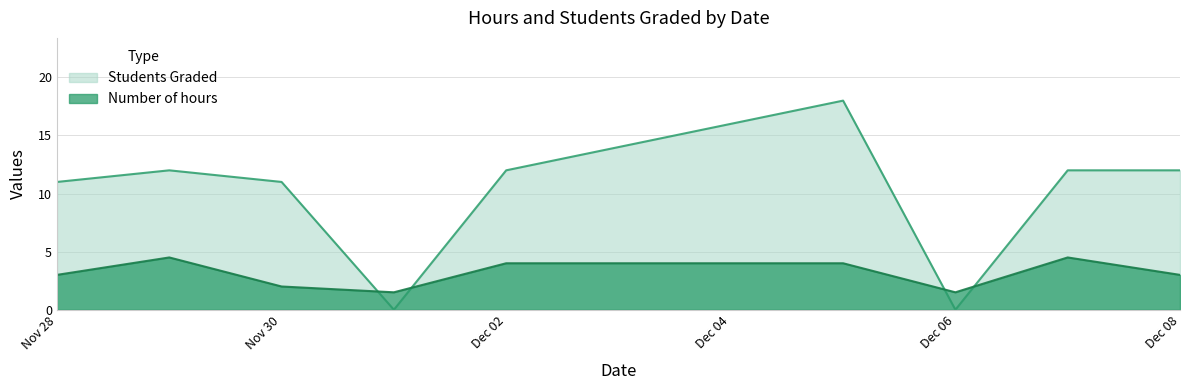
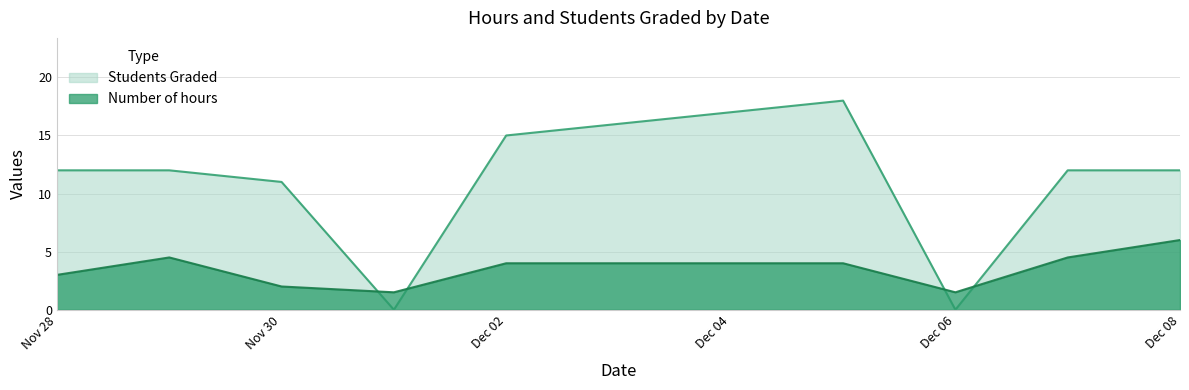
  {
    "Students Graded": {
-     "Nov 28": 11,
+     "Nov 28": 12,
      "Nov 30": 11,
-     "Dec 02": 12,
+     "Dec 02": 15,
      "Dec 06": 0,
      "Dec 08": 12
    },
    "Number of hours": {
      "Nov 28": 3,
      "Nov 30": 2,
      "Dec 02": 4,
      "Dec 06": 1.5,
-     "Dec 08": 3
+     "Dec 08": 6
    }
  }
